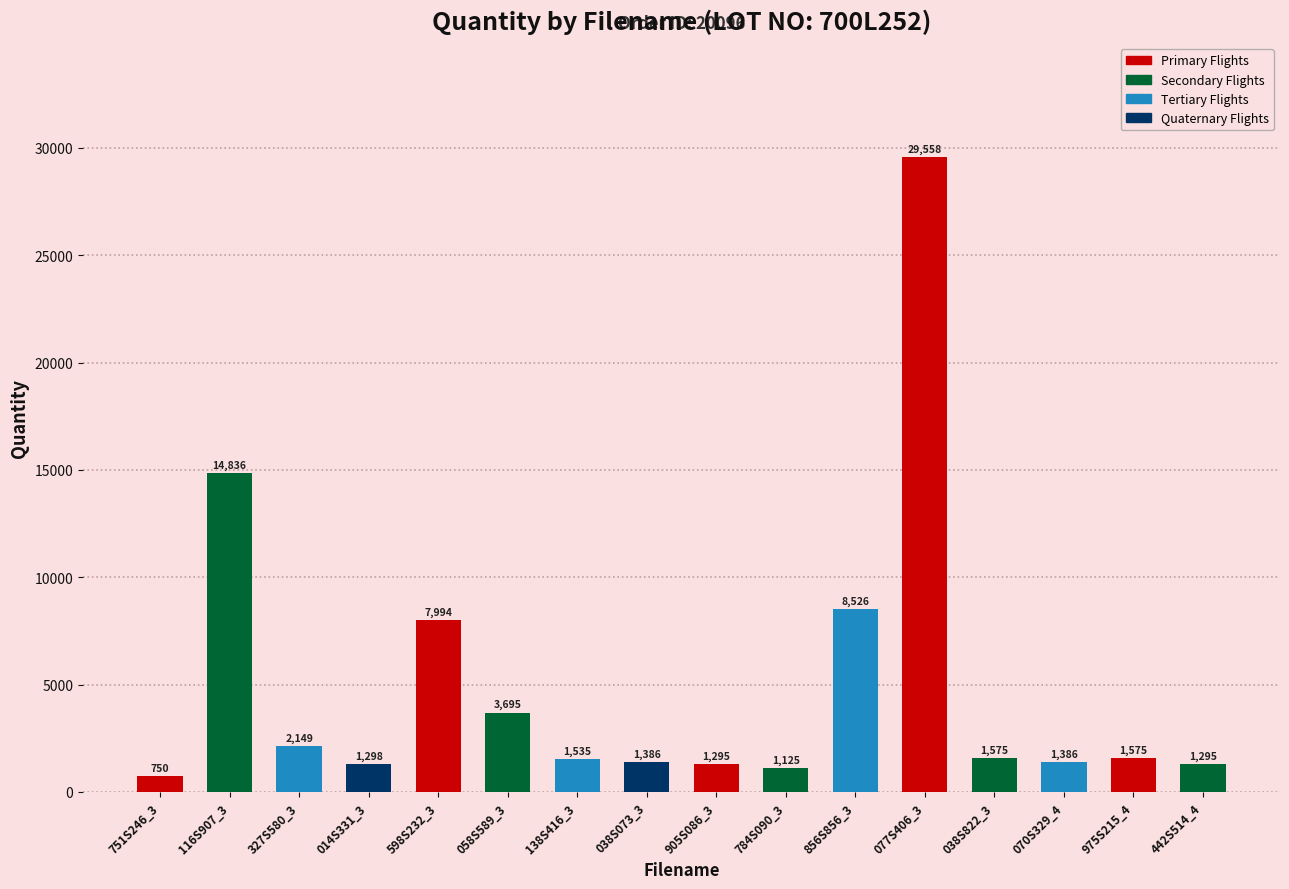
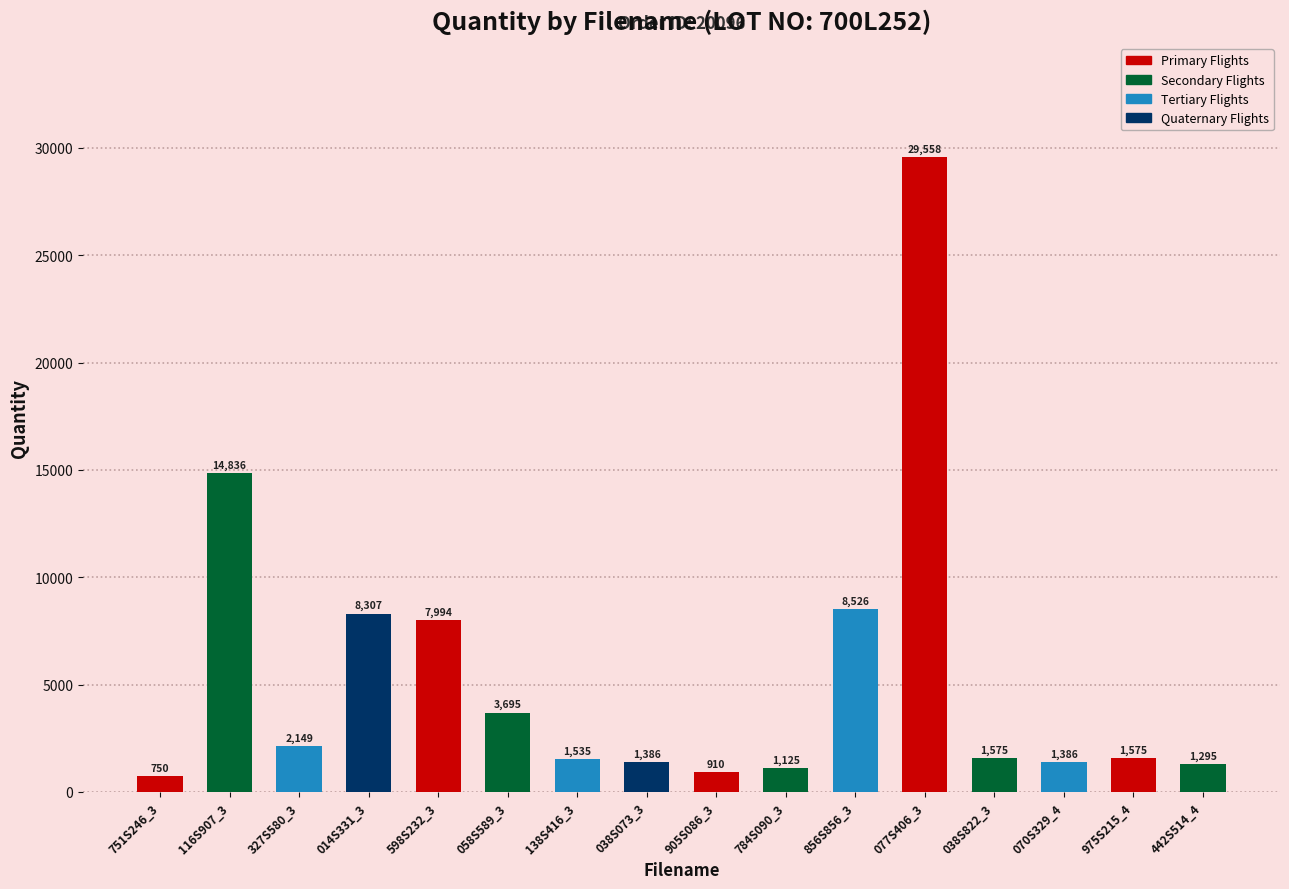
  {
    "751S246_3": "750",
    "116S907_3": "14,836",
    "327S580_3": "2,149",
-   "014S331_3": "1,298",
+   "014S331_3": "8,307",
    "598S232_3": "7,994",
    "058S589_3": "3,695",
    "138S416_3": "1,535",
    "038S073_3": "1,386",
-   "905S086_3": "1,295",
+   "905S086_3": "910",
    "784S090_3": "1,125",
    "856S856_3": "8,526",
    "077S406_3": "29,558",
    "038S822_3": "1,575",
    "070S329_4": "1,386",
    "975S215_4": "1,575",
    "442S514_4": "1,295"
  }
